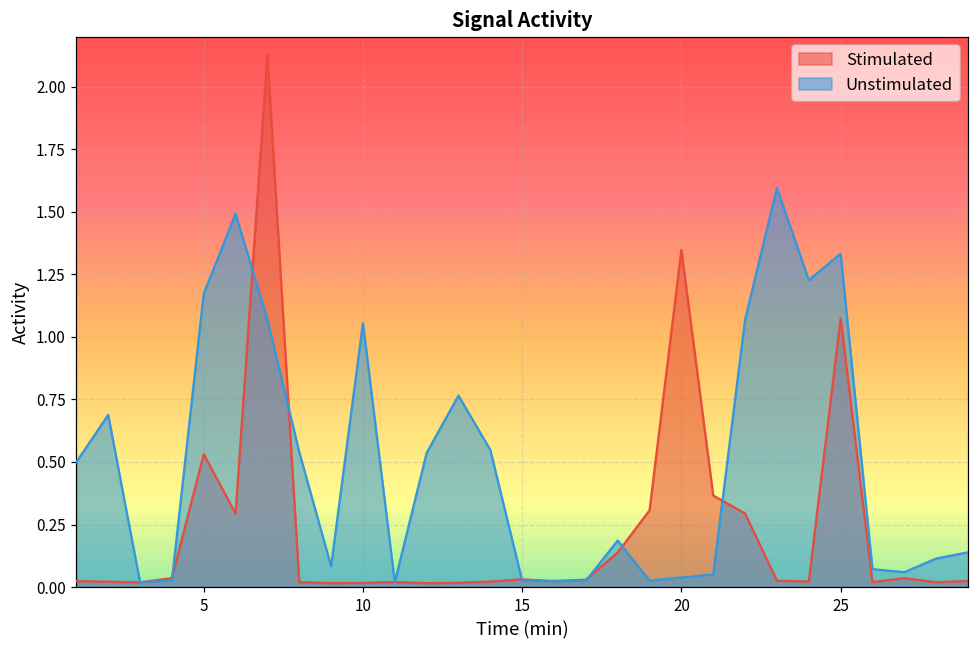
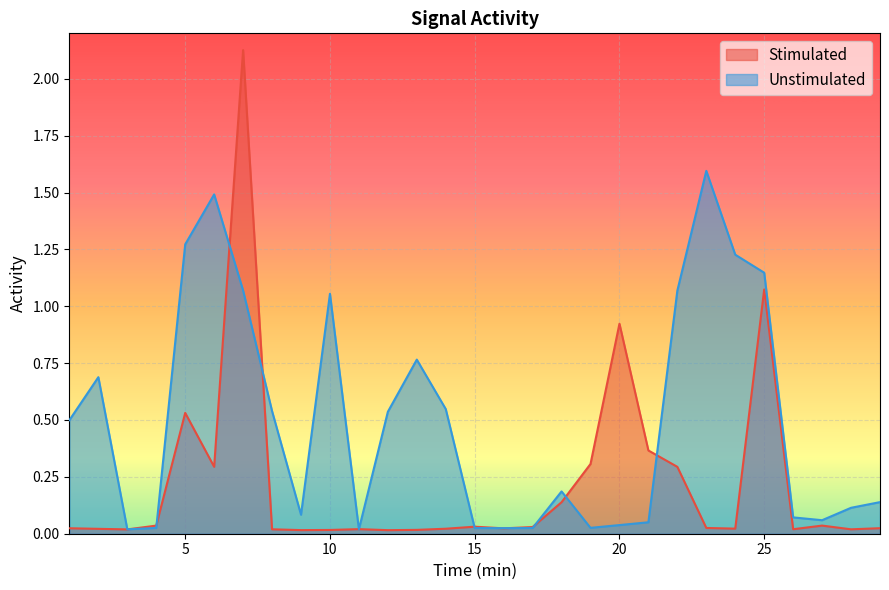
  {
    "Stimulated": {
      "5": 0.53,
      "10": 0.02,
-     "20": 1.35,
+     "20": 0.92,
      "25": 1.07
    },
    "Unstimulated": {
-     "5": 1.17,
+     "5": 1.27,
      "10": 1.05,
      "20": 0.04,
-     "25": 1.33
+     "25": 1.15
    }
  }
